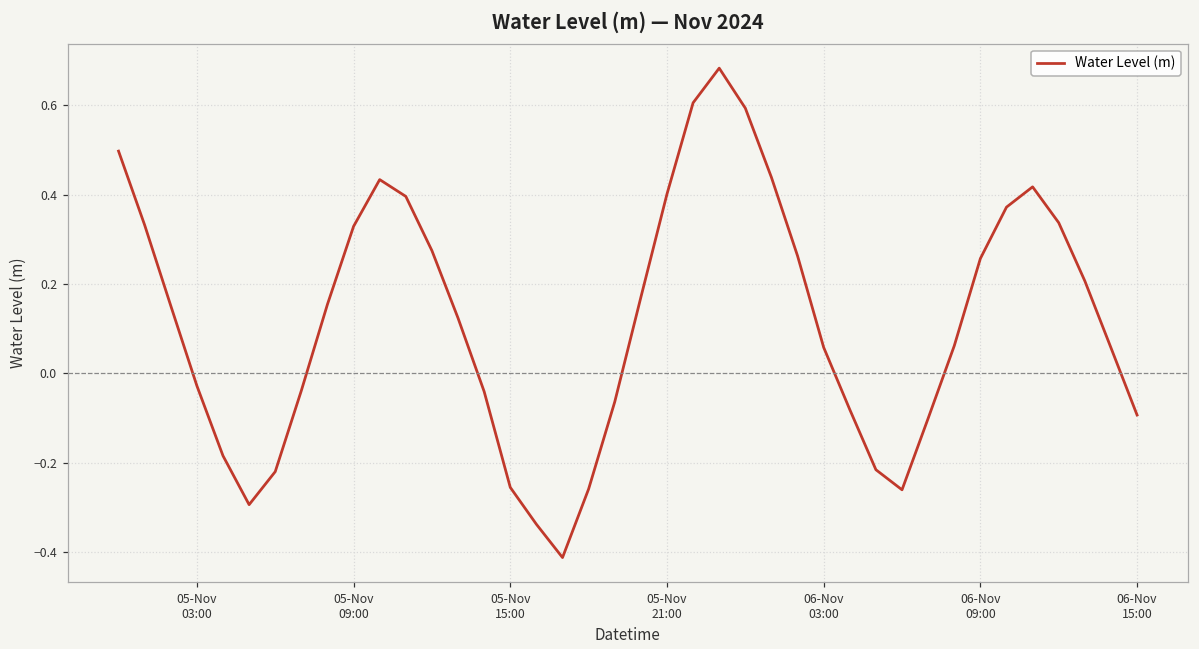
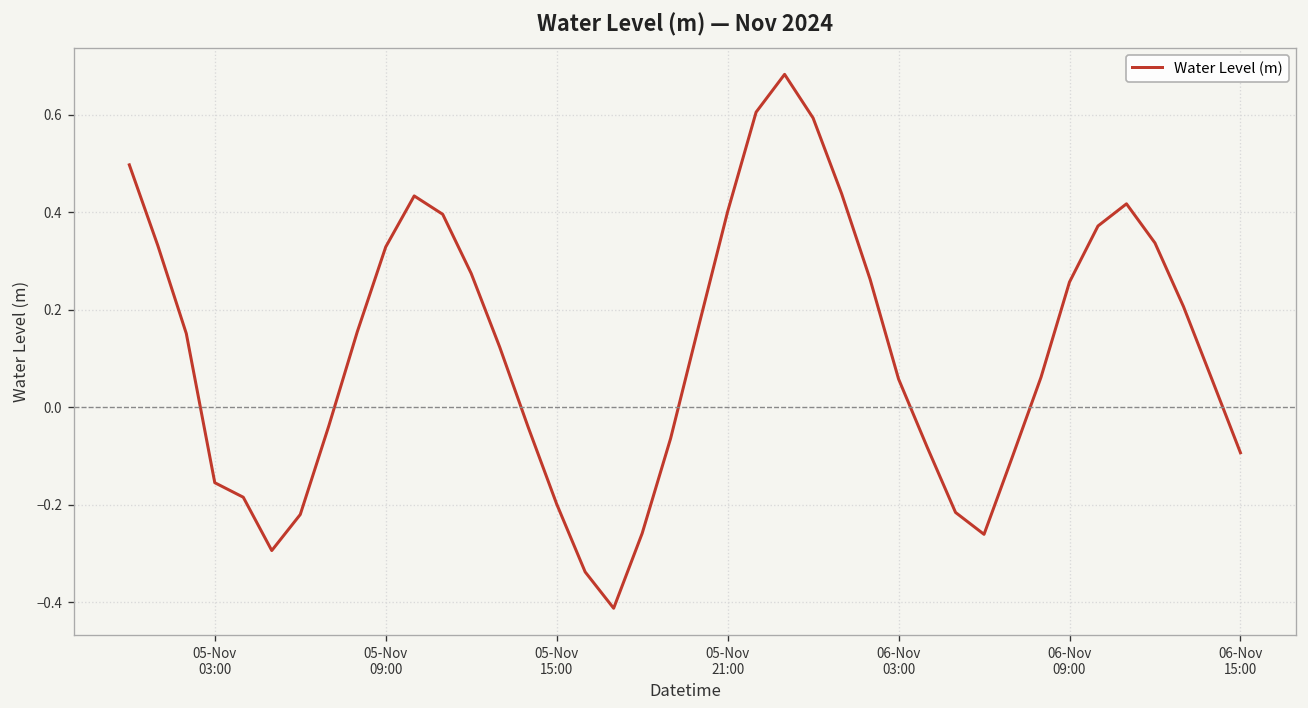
  {
-   "05-Nov 03:00": -0.03,
+   "05-Nov 03:00": -0.15,
    "05-Nov 09:00": 0.33,
-   "05-Nov 15:00": -0.26,
+   "05-Nov 15:00": -0.20,
    "05-Nov 21:00": 0.40,
    "06-Nov 03:00": 0.06,
    "06-Nov 09:00": 0.26,
    "06-Nov 15:00": -0.09
  }
